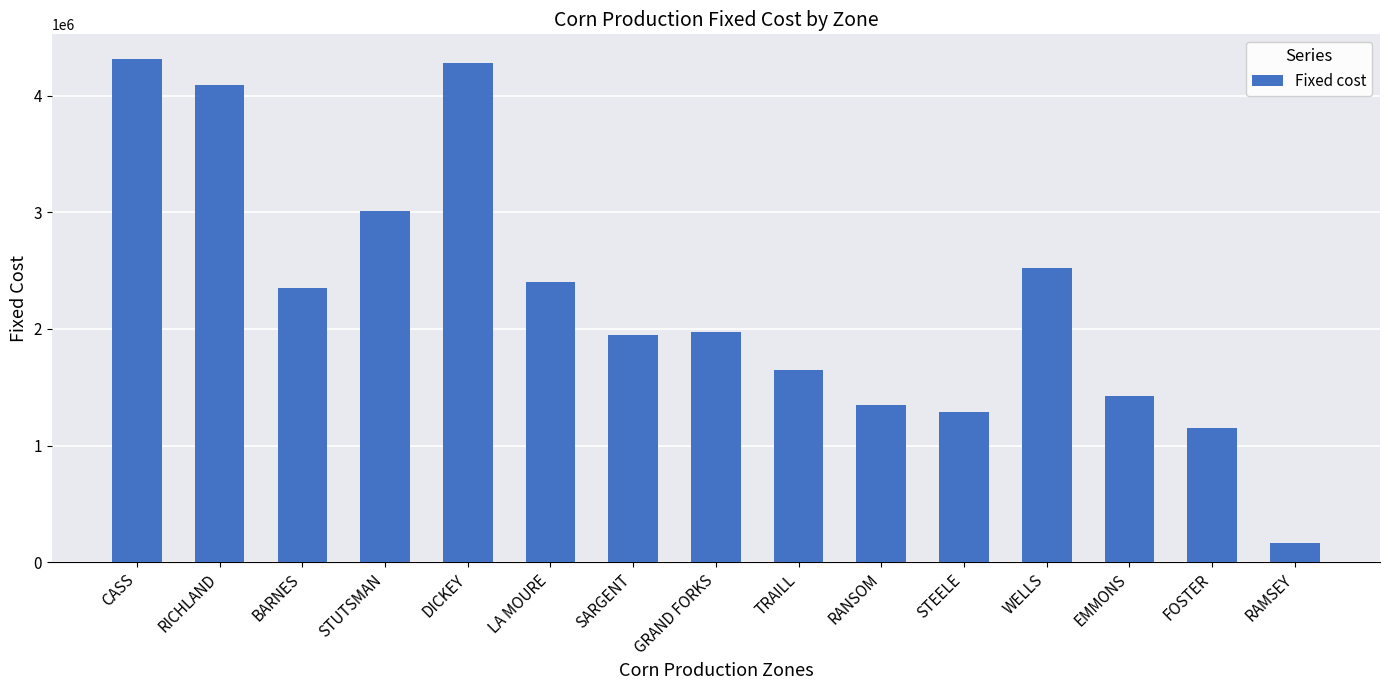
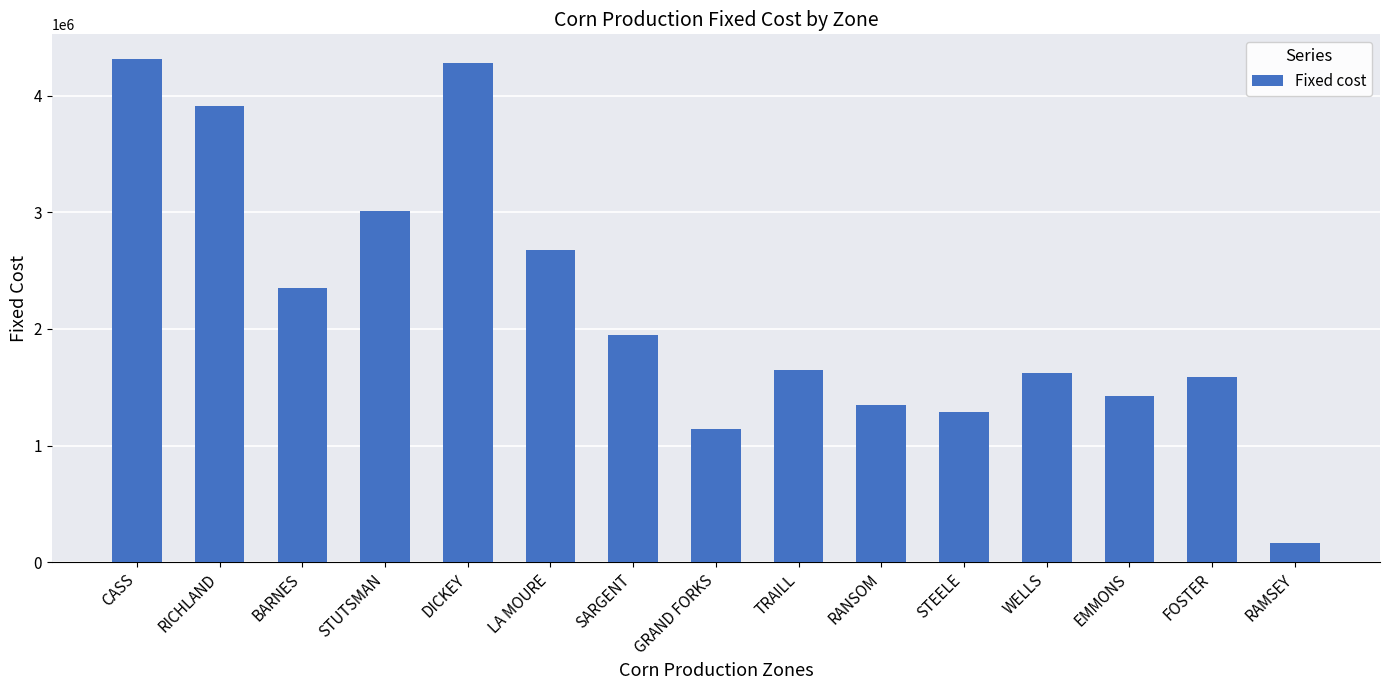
  {
    "CASS": 4310000,
-   "RICHLAND": 4090000,
+   "RICHLAND": 3910000,
    "BARNES": 2350000,
    "STUTSMAN": 3010000,
    "DICKEY": 4280000,
-   "LA MOURE": 2400000,
+   "LA MOURE": 2680000,
    "SARGENT": 1950000,
-   "GRAND FORKS": 1970000,
+   "GRAND FORKS": 1140000,
    "TRAILL": 1650000,
    "RANSOM": 1340000,
    "STEELE": 1290000,
-   "WELLS": 2520000,
+   "WELLS": 1620000,
    "EMMONS": 1430000,
-   "FOSTER": 1150000,
+   "FOSTER": 1590000,
    "RAMSEY": 170000
  }
